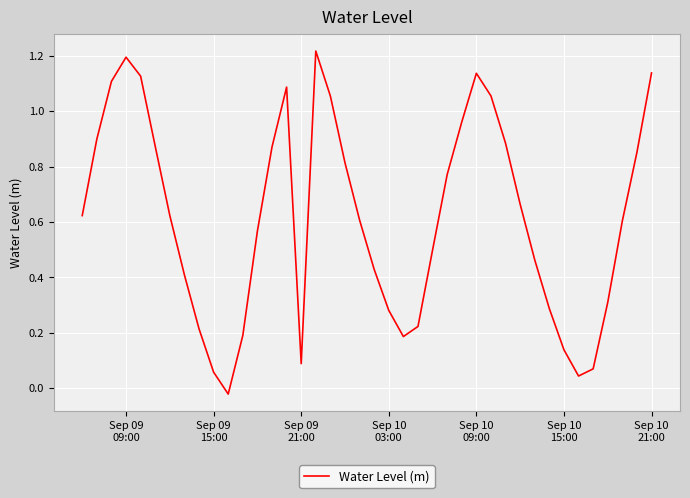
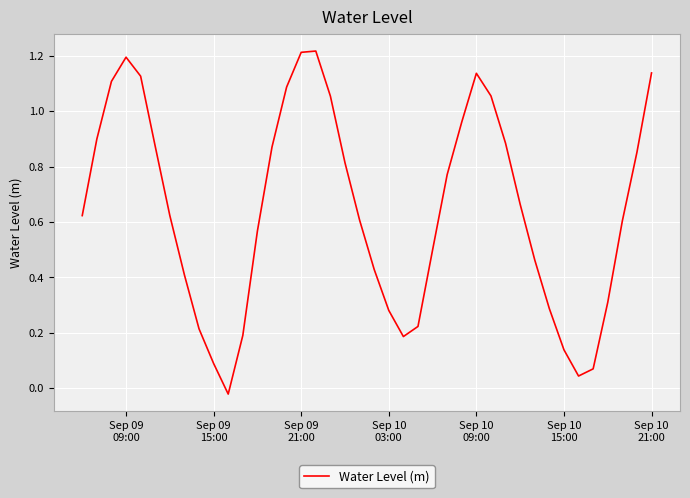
  {
    "Sep 09 09:00": 1.20,
-   "Sep 09 15:00": 0.06,
-   "Sep 09 21:00": 0.09,
+   "Sep 09 15:00": 0.09,
+   "Sep 09 21:00": 1.21,
    "Sep 10 03:00": 0.28,
    "Sep 10 09:00": 1.14,
    "Sep 10 15:00": 0.14,
    "Sep 10 21:00": 1.14
  }
